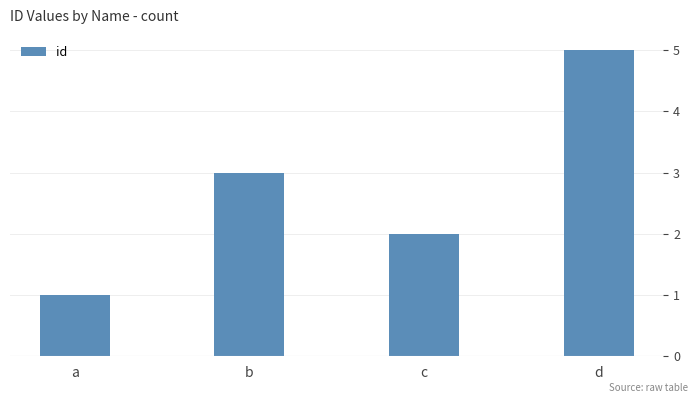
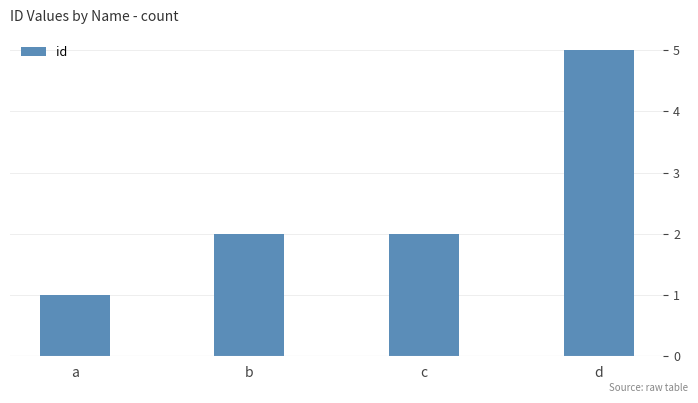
  {
    "a": 1,
-   "b": 3,
+   "b": 2,
    "c": 2,
    "d": 5
  }
